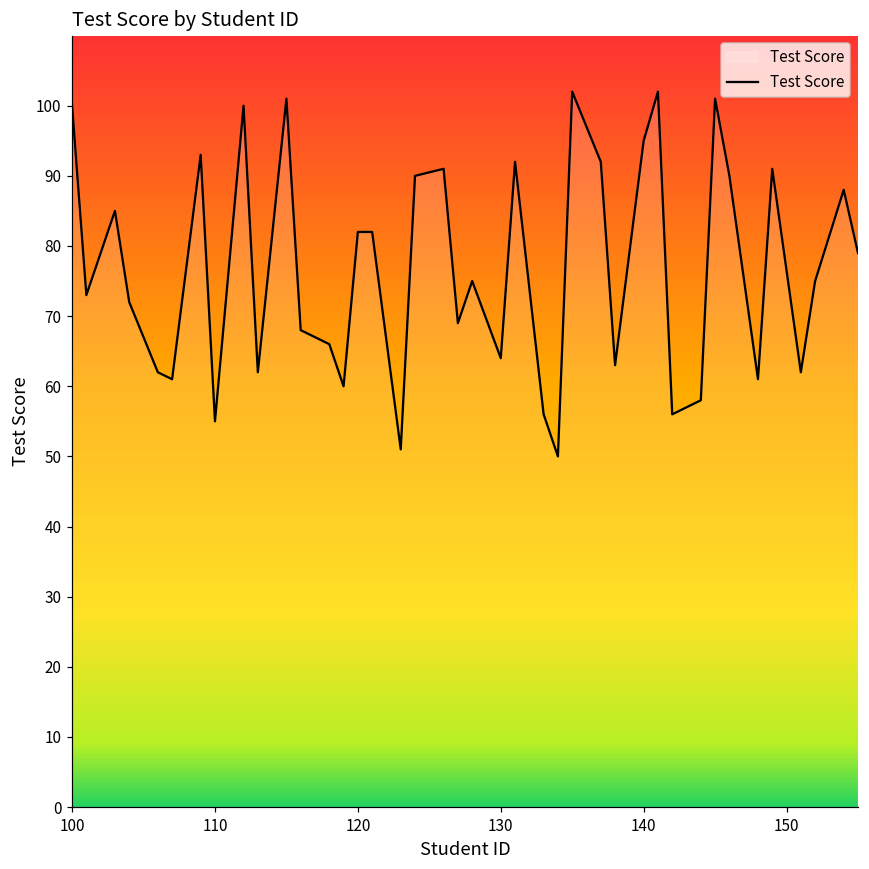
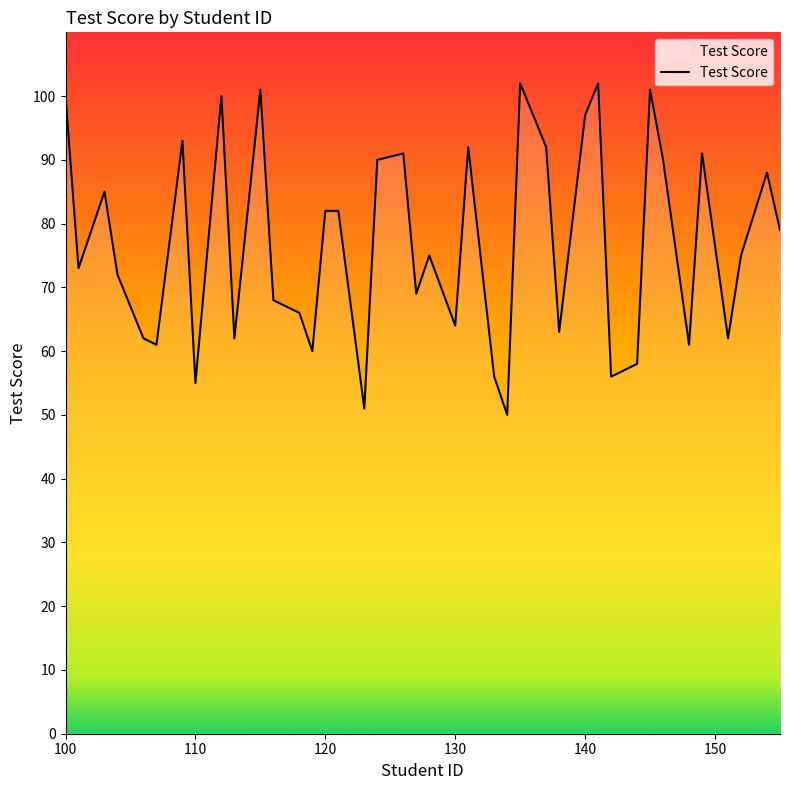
  {
    "100": 100,
    "110": 55,
    "120": 82,
    "130": 64,
-   "140": 95
+   "140": 97
  }
